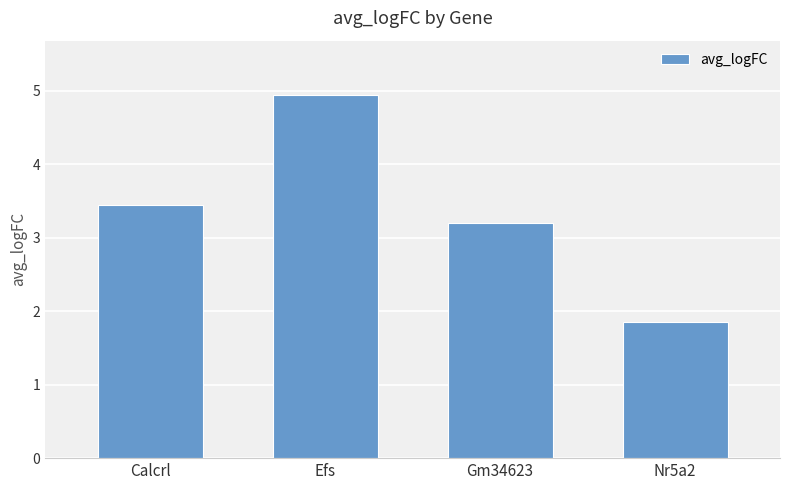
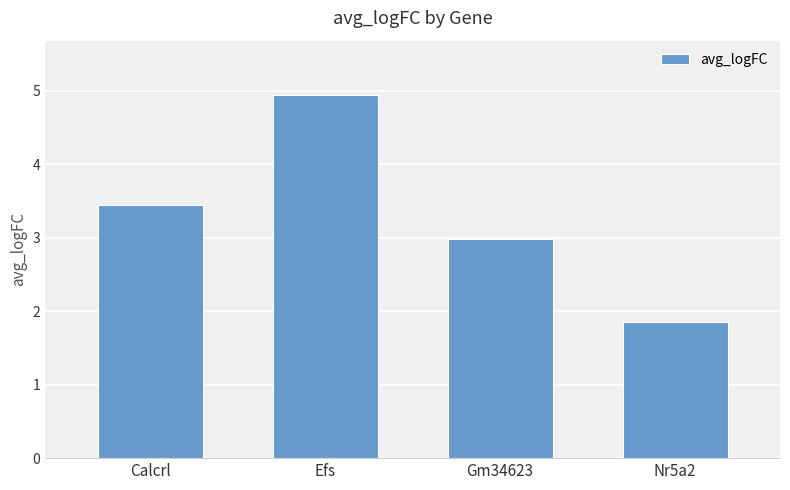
  {
    "Calcrl": 3.4,
    "Efs": 4.9,
-   "Gm34623": 3.2,
+   "Gm34623": 3.0,
    "Nr5a2": 1.9
  }
